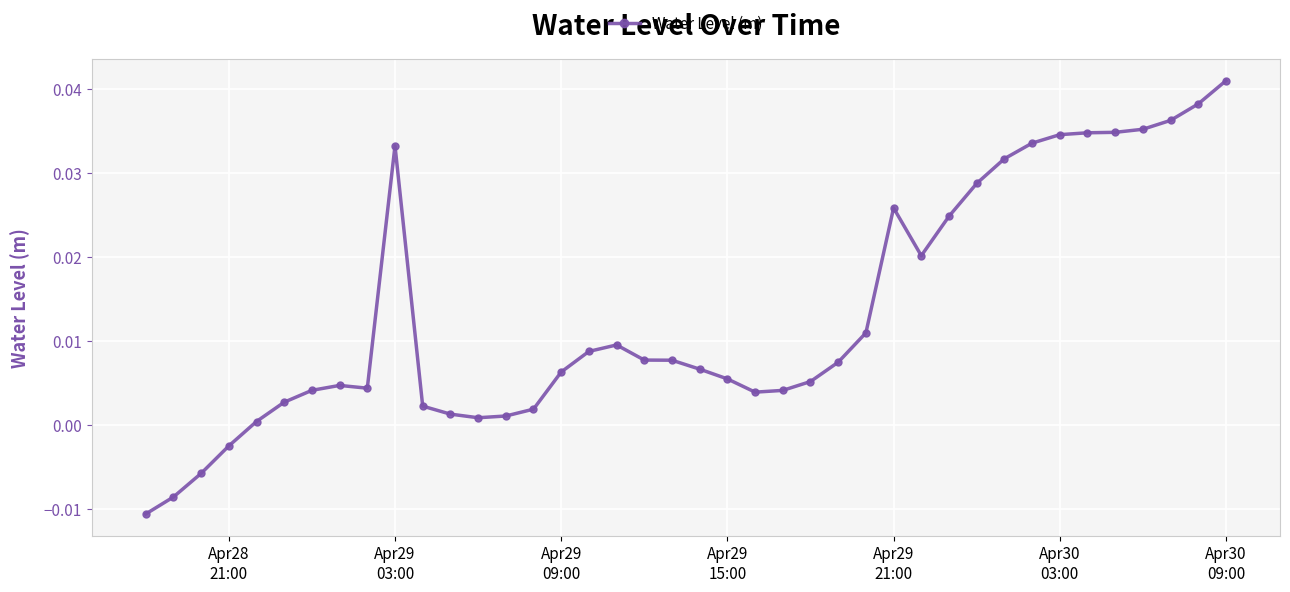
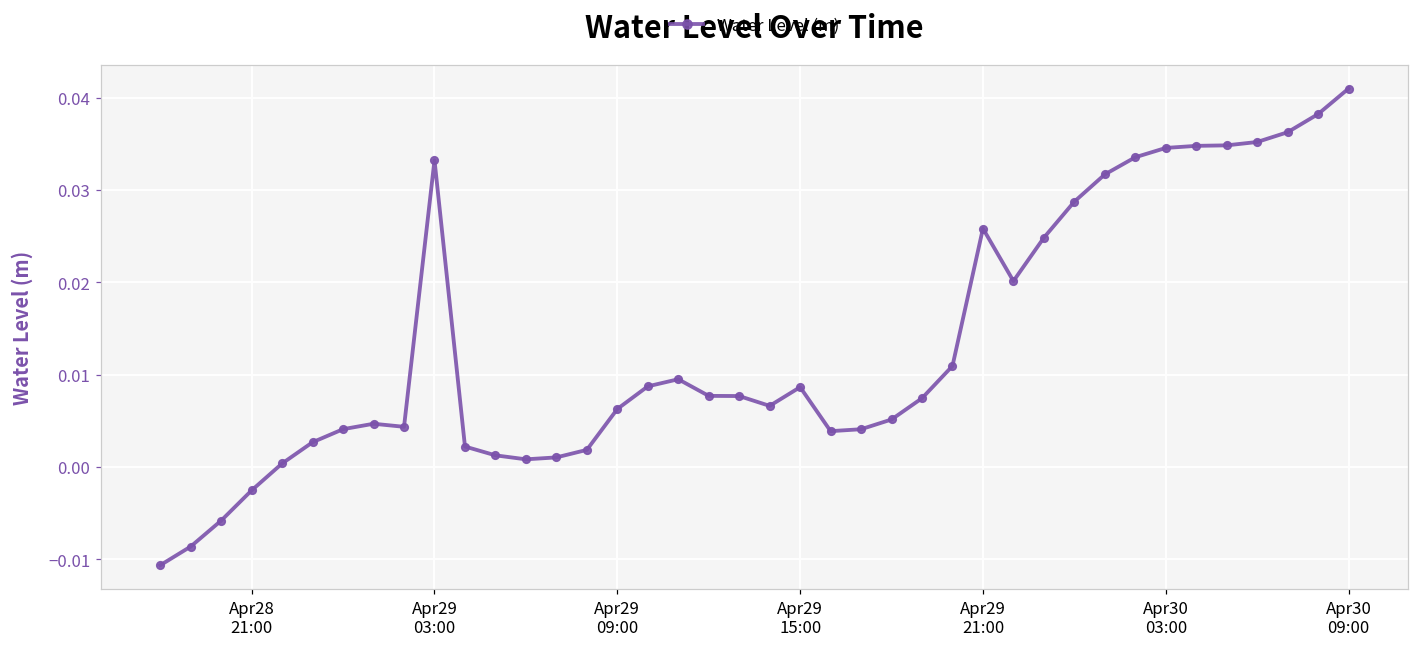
  {
    "Apr28 21:00": -0.003,
    "Apr29 03:00": 0.033,
    "Apr29 09:00": 0.006,
-   "Apr29 15:00": 0.005,
+   "Apr29 15:00": 0.009,
    "Apr29 21:00": 0.026,
    "Apr30 03:00": 0.035,
    "Apr30 09:00": 0.041
  }
